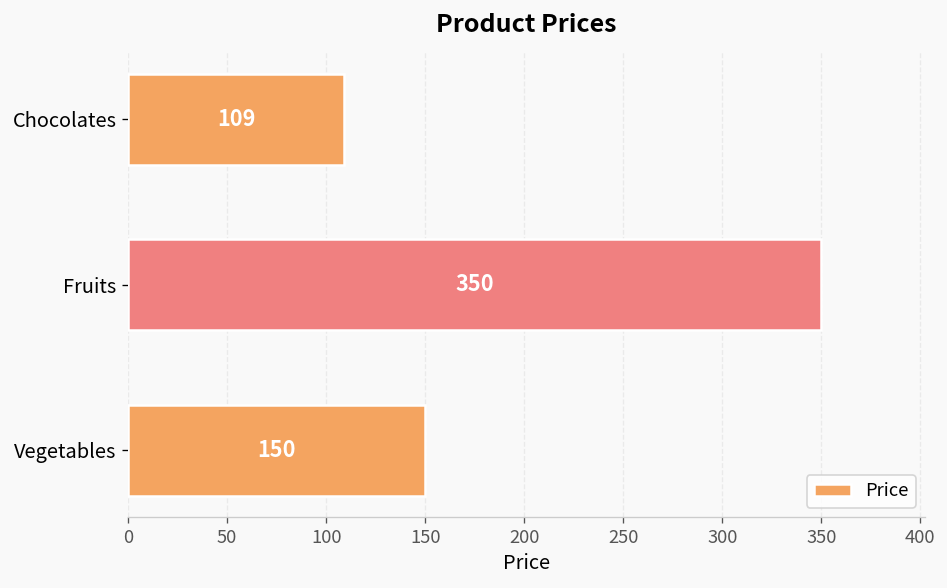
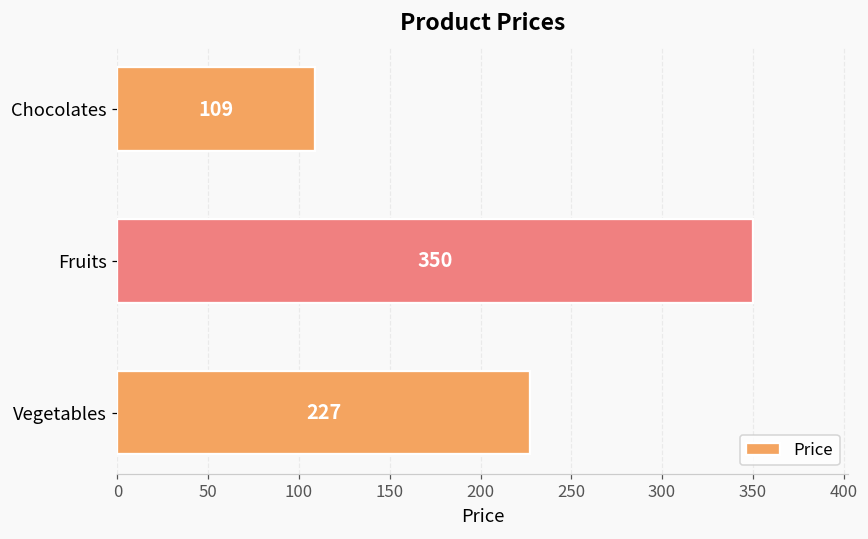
  {
    "Chocolates": 109,
    "Fruits": 350,
-   "Vegetables": 150
+   "Vegetables": 227
  }
